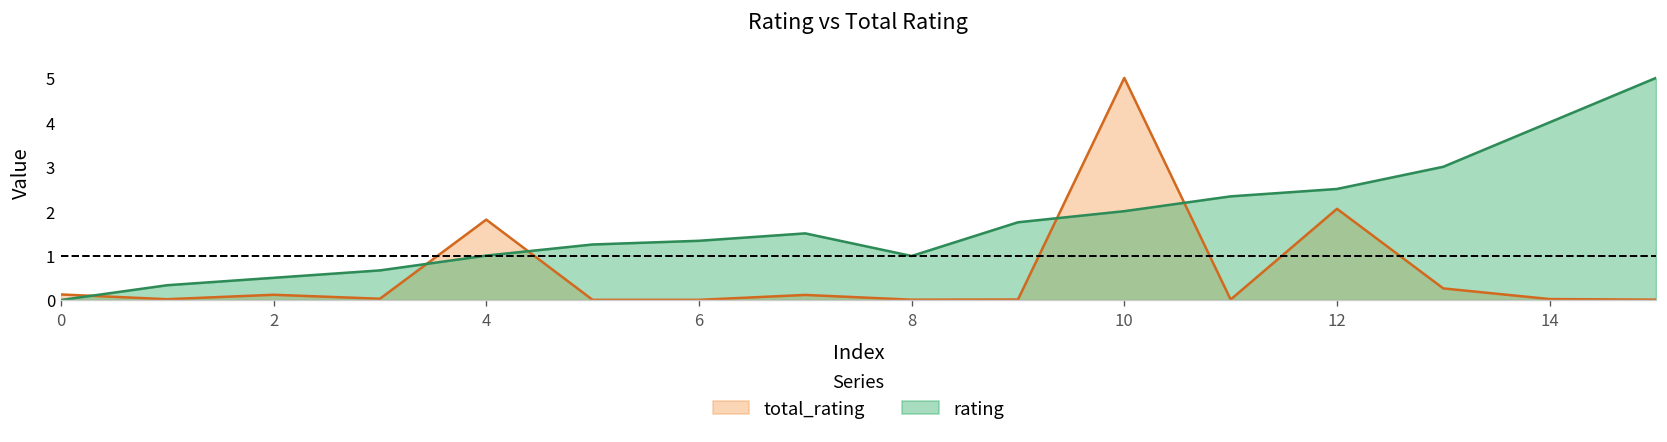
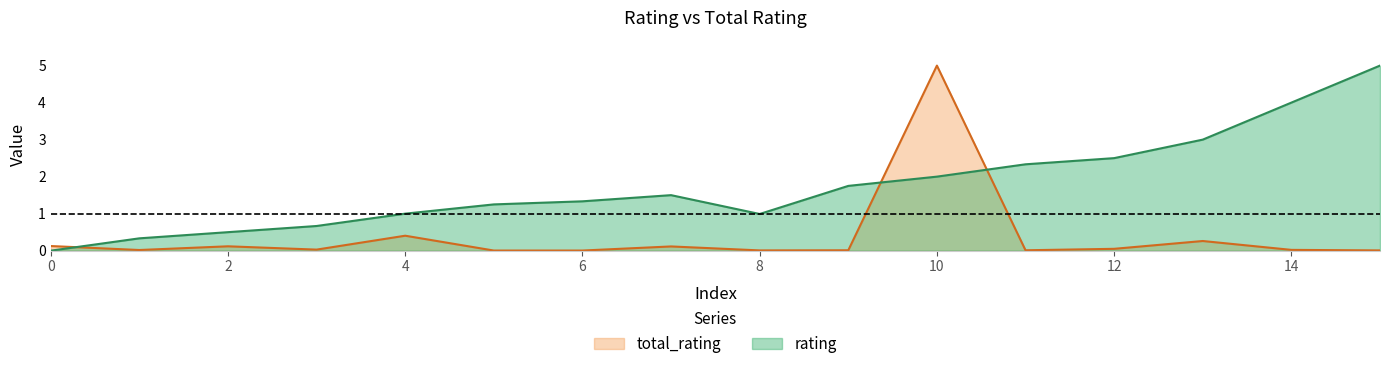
  {
    "total_rating": {
      "0": 0.1,
      "2": 0.1,
-     "4": 1.8,
+     "4": 0.4,
      "6": 0.0,
      "8": 0.0,
      "10": 5.0,
-     "12": 2.1,
+     "12": 0.1,
      "14": 0.0
    },
    "rating": {
      "0": 0.0,
      "2": 0.5,
      "4": 1.0,
      "6": 1.3,
      "8": 1.0,
      "10": 2.0,
      "12": 2.5,
      "14": 4.0
    }
  }
